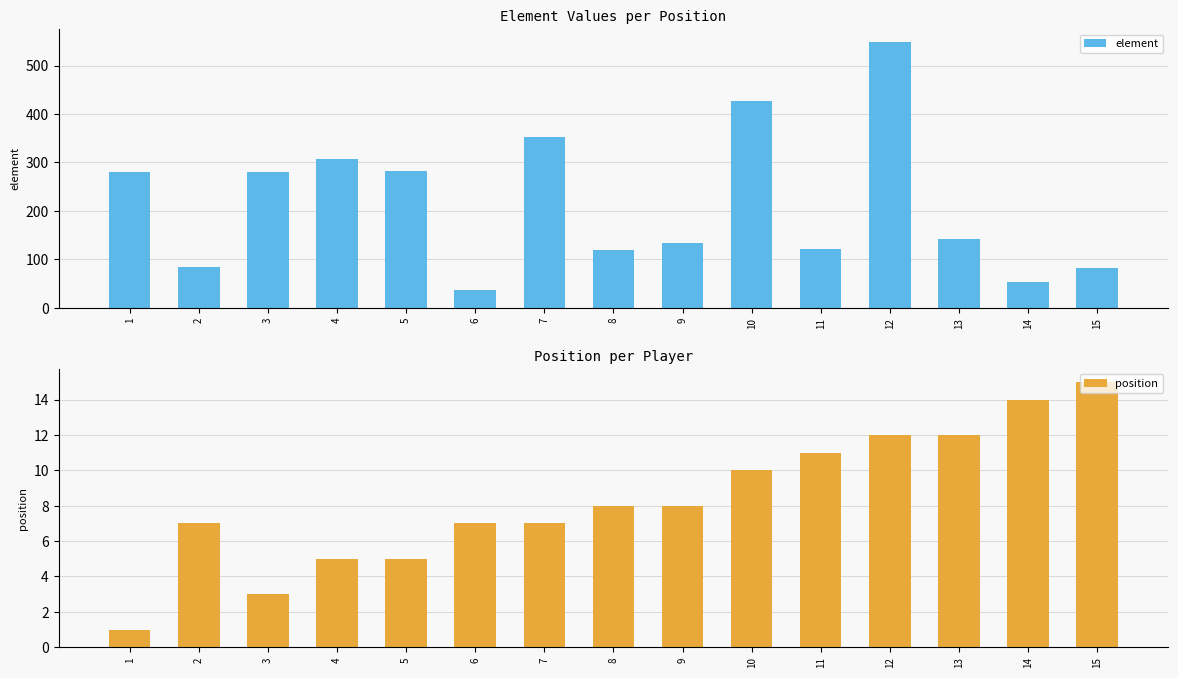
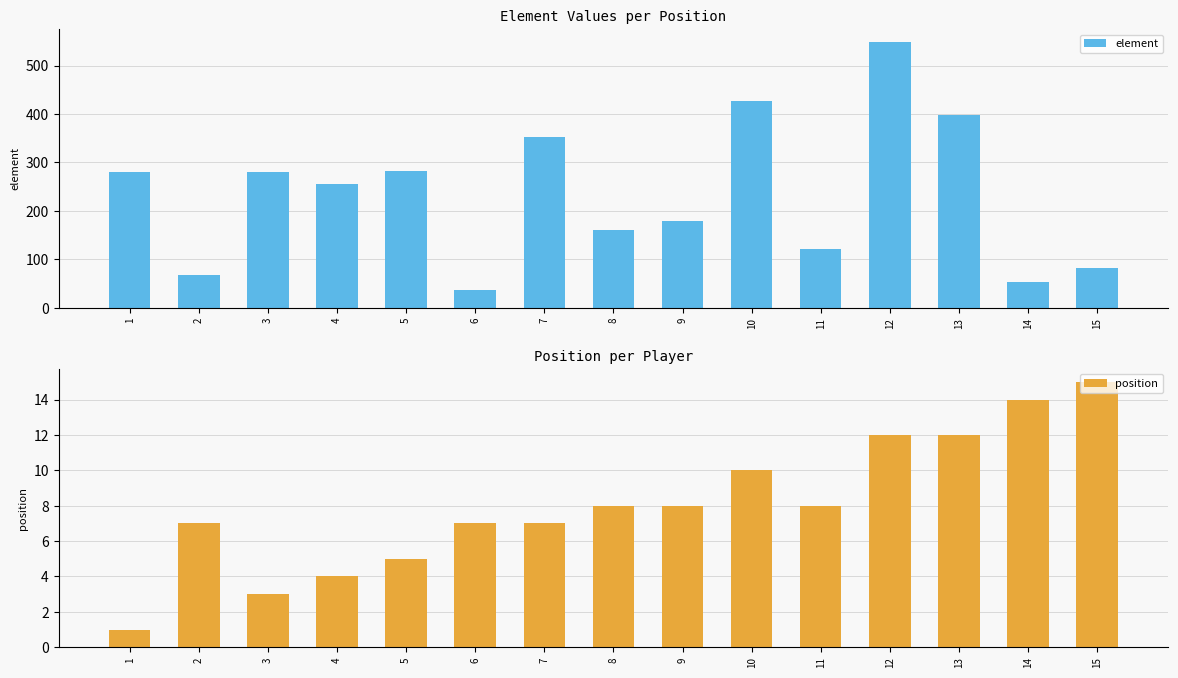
  {
    "Element Values per Position": {
      "1": 280,
-     "2": 90,
+     "2": 70,
      "3": 280,
-     "4": 310,
+     "4": 260,
      "5": 280,
      "6": 40,
      "7": 350,
-     "8": 120,
-     "9": 130,
+     "8": 160,
+     "9": 180,
      "10": 430,
      "11": 120,
      "12": 550,
-     "13": 140,
+     "13": 400,
      "14": 50,
      "15": 80
    },
    "Position per Player": {
      "1": 1,
      "2": 7,
      "3": 3,
-     "4": 5,
+     "4": 4,
      "5": 5,
      "6": 7,
      "7": 7,
      "8": 8,
      "9": 8,
      "10": 10,
-     "11": 11,
+     "11": 8,
      "12": 12,
      "13": 12,
      "14": 14
    }
  }
